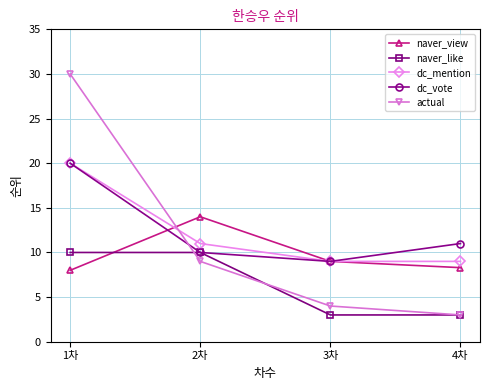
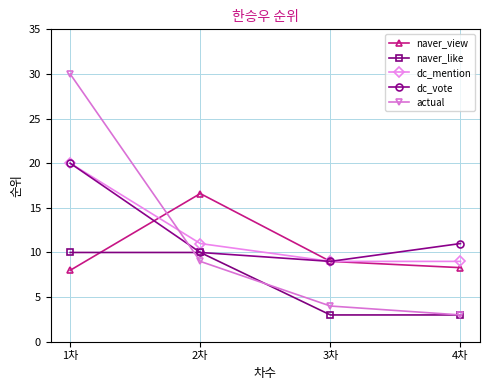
  {
    "naver_view": {
      "1차": 8,
-     "2차": 14,
+     "2차": 17,
      "4차": 8
    }
  }
